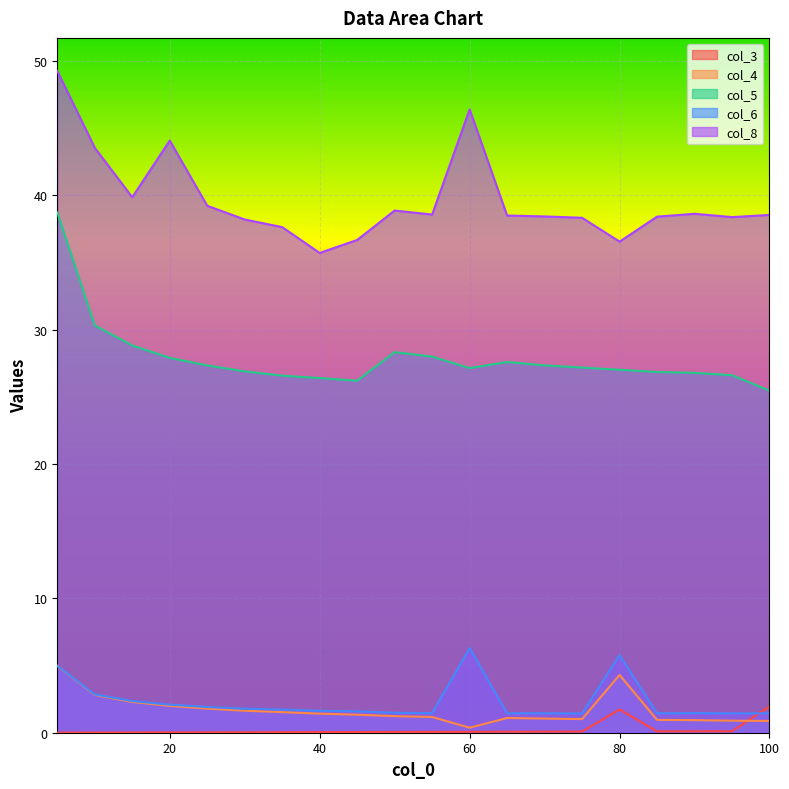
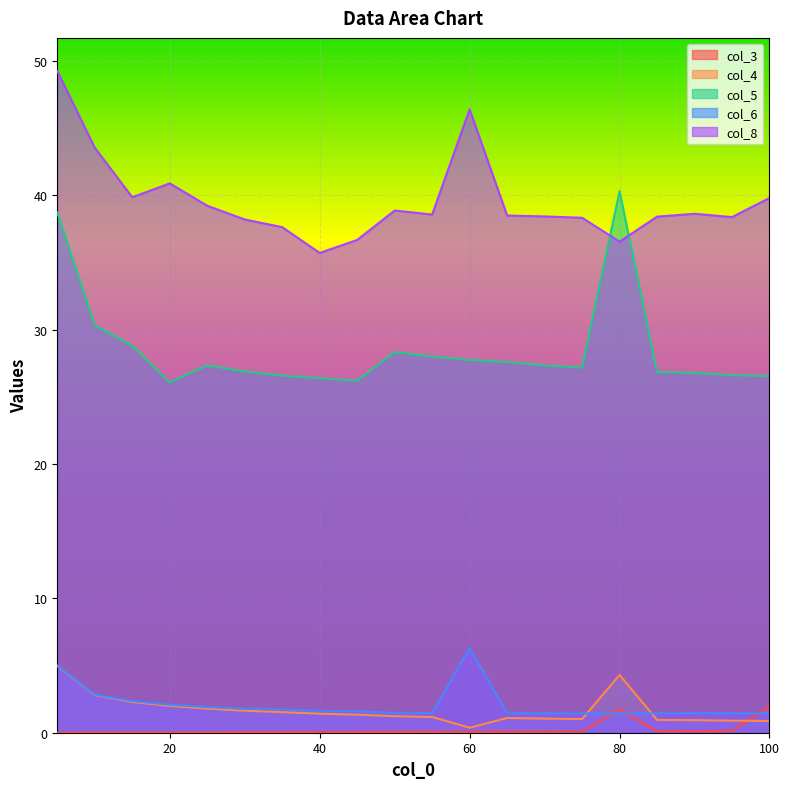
  {
    "col_3": {
      "20": 0.0,
      "40": 0.0,
      "60": 0.1,
      "80": 1.7,
      "100": 2.0
    },
    "col_4": {
      "40": 1.4,
      "60": 0.4,
      "80": 4.3,
      "100": 0.9
    },
    "col_5": {
-     "20": 27.9,
+     "20": 26.1,
      "40": 26.4,
-     "60": 27.1,
-     "80": 27.0,
-     "100": 25.5
+     "60": 27.8,
+     "80": 40.3,
+     "100": 26.5
    },
    "col_6": {
      "40": 1.6,
      "60": 6.3,
-     "80": 5.8,
+     "80": 1.4,
      "100": 1.4
    },
    "col_8": {
-     "20": 44.1,
+     "20": 40.9,
      "40": 35.7,
      "60": 46.4,
      "80": 36.6,
-     "100": 38.5
+     "100": 39.8
    }
  }
